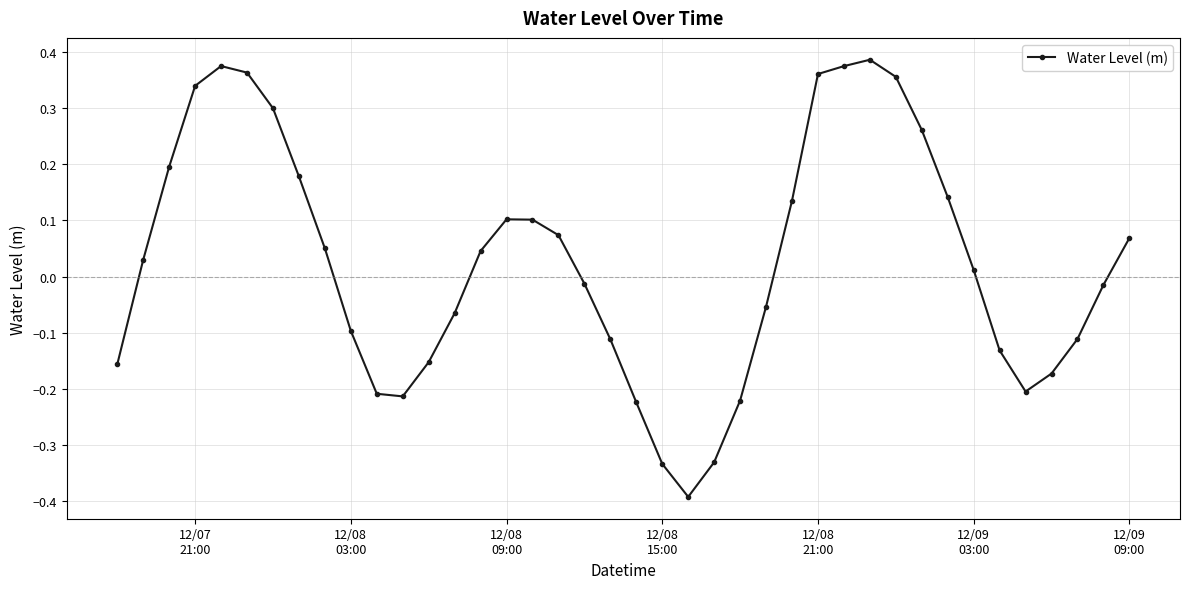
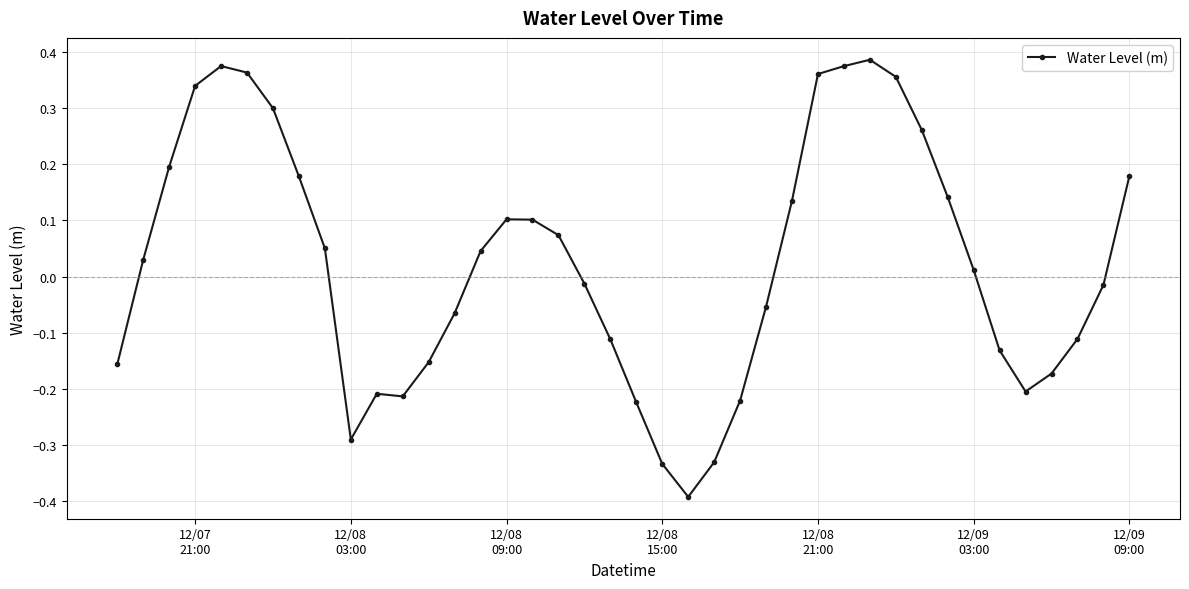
  {
    "12/07 21:00": 0.34,
-   "12/08 03:00": -0.10,
+   "12/08 03:00": -0.29,
    "12/08 09:00": 0.10,
    "12/08 15:00": -0.33,
    "12/08 21:00": 0.36,
    "12/09 03:00": 0.01,
-   "12/09 09:00": 0.07
+   "12/09 09:00": 0.18
  }
